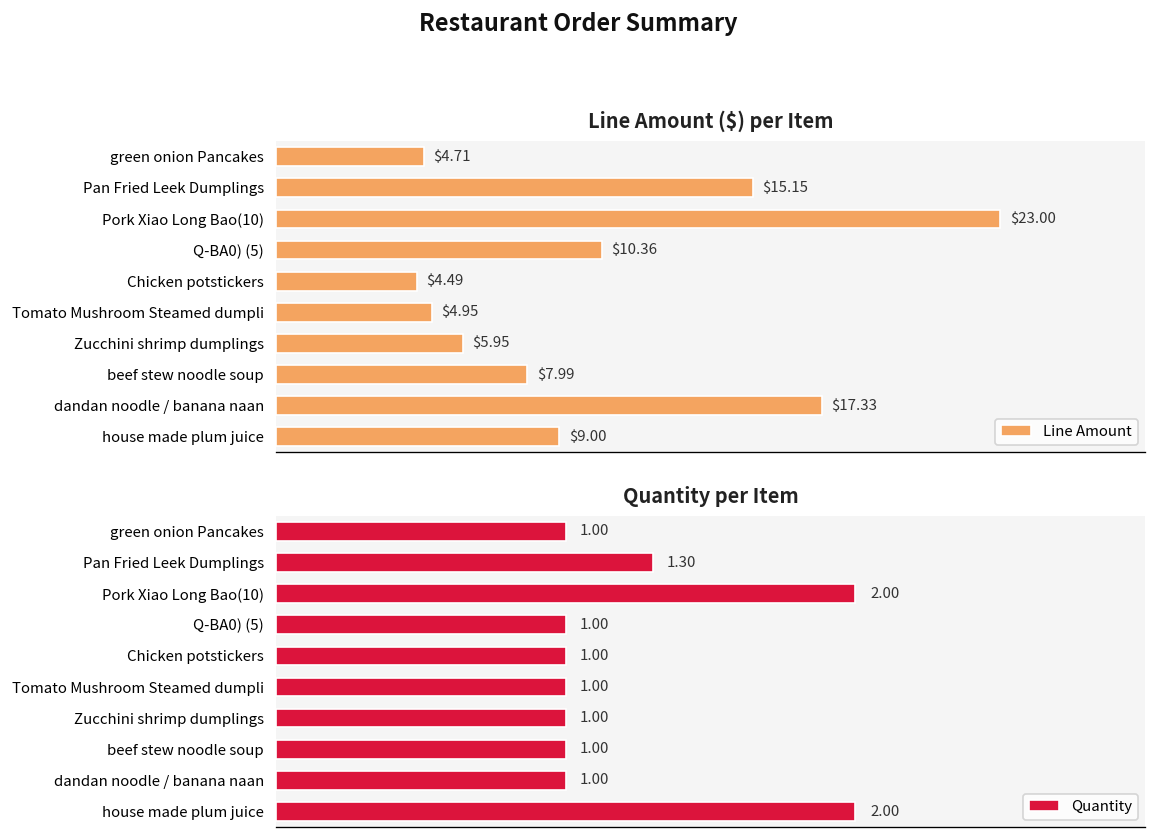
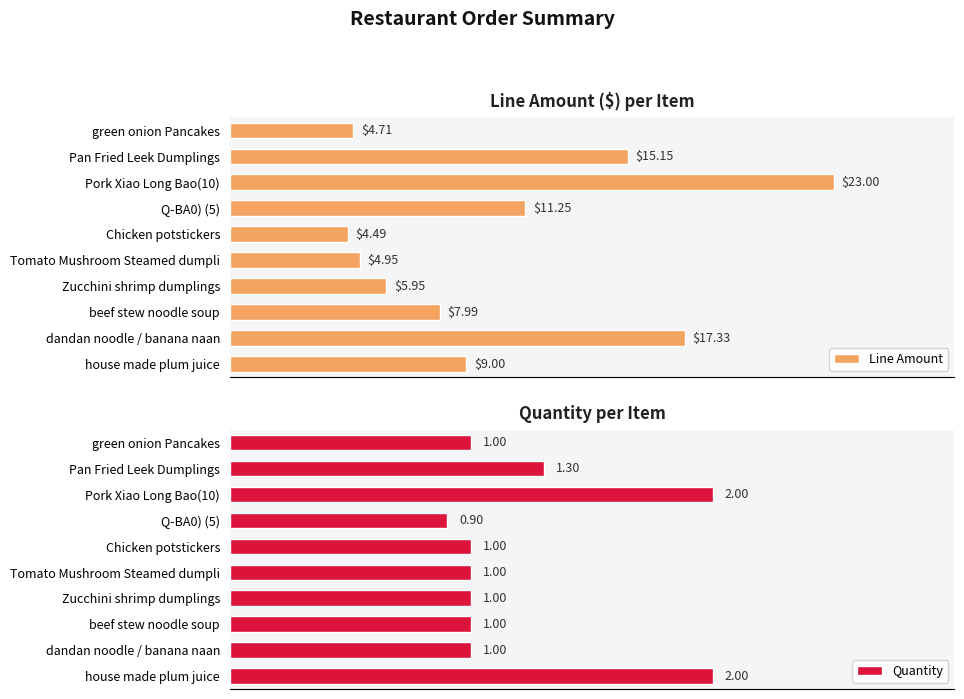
  {
    "Line Amount ($) per Item": {
      "green onion Pancakes": "$4.71",
      "Pan Fried Leek Dumplings": "$15.15",
      "Pork Xiao Long Bao(10)": "$23.00",
-     "Q-BA0) (5)": "$10.36",
+     "Q-BA0) (5)": "$11.25",
      "Chicken potstickers": "$4.49",
      "Tomato Mushroom Steamed dumpli": "$4.95",
      "Zucchini shrimp dumplings": "$5.95",
      "beef stew noodle soup": "$7.99",
      "dandan noodle / banana naan": "$17.33",
      "house made plum juice": "$9.00"
    },
    "Quantity per Item": {
      "green onion Pancakes": "1.00",
      "Pan Fried Leek Dumplings": "1.30",
      "Pork Xiao Long Bao(10)": "2.00",
-     "Q-BA0) (5)": "1.00",
+     "Q-BA0) (5)": "0.90",
      "Chicken potstickers": "1.00",
      "Tomato Mushroom Steamed dumpli": "1.00",
      "Zucchini shrimp dumplings": "1.00",
      "beef stew noodle soup": "1.00",
      "dandan noodle / banana naan": "1.00",
      "house made plum juice": "2.00"
    }
  }
